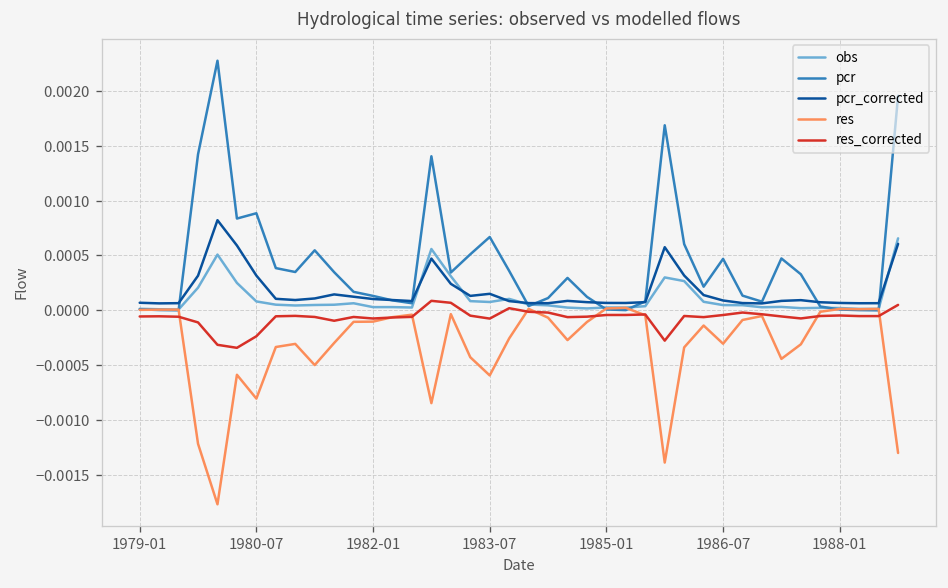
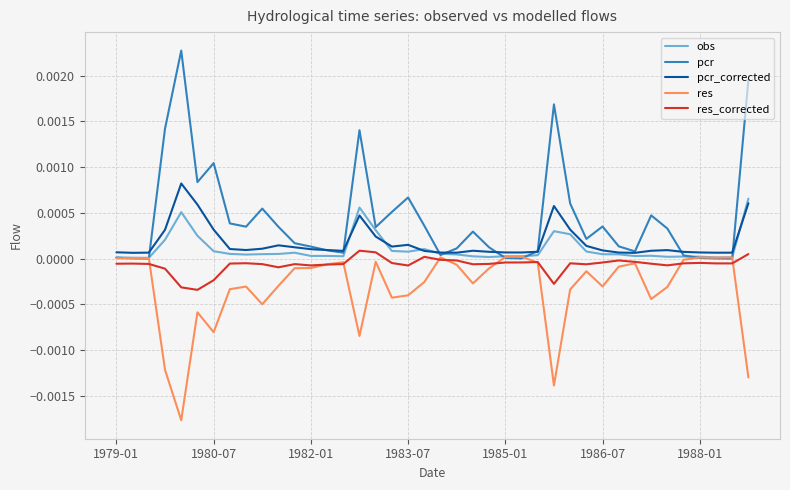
  {
    "obs": {
      "1980-07": 0.0001,
      "1982-01": 0.0000,
      "1983-07": 0.0001,
      "1986-07": 0.0000
    },
    "pcr": {
-     "1980-07": 0.0009,
+     "1980-07": 0.0010,
      "1982-01": 0.0001,
      "1983-07": 0.0007,
-     "1986-07": 0.0005
+     "1986-07": 0.0004
    },
    "pcr_corrected": {
      "1979-01": 0.0001,
      "1980-07": 0.0003,
      "1982-01": 0.0001,
      "1983-07": 0.0002,
      "1985-01": 0.0001,
      "1986-07": 0.0001,
      "1988-01": 0.0001
    },
    "res": {
      "1980-07": -0.0008,
      "1982-01": -0.0001,
-     "1983-07": -0.0006,
+     "1983-07": -0.0004,
      "1986-07": -0.0003
    },
    "res_corrected": {
      "1979-01": -0.0001,
      "1980-07": -0.0002,
      "1982-01": -0.0001,
      "1983-07": -0.0001,
      "1985-01": 0.0000,
      "1986-07": 0.0000,
      "1988-01": 0.0000
    }
  }
